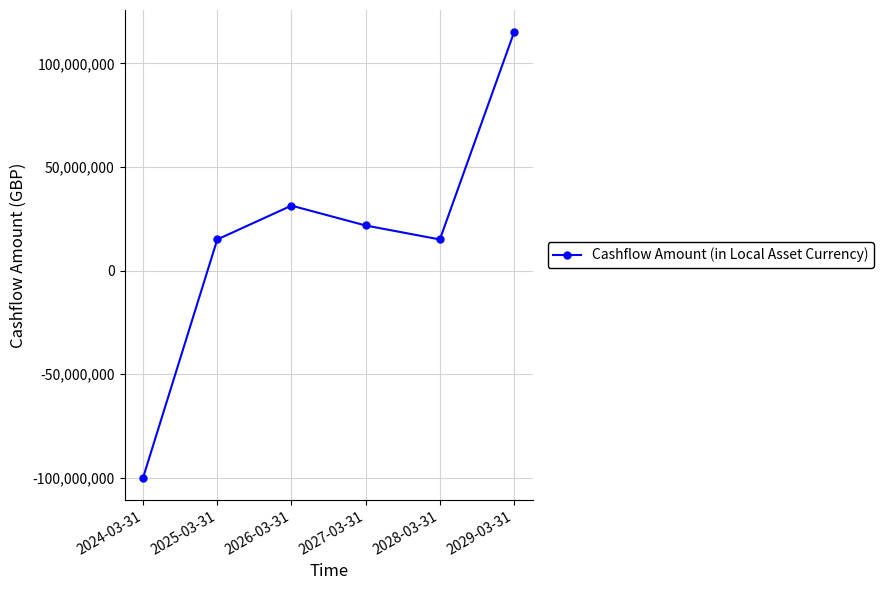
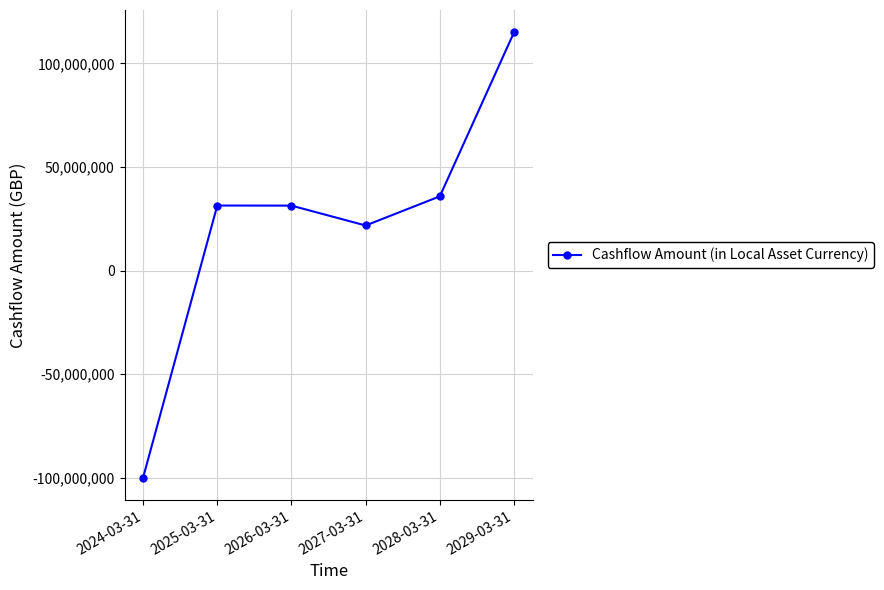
  {
    "2024-03-31": "-100,000,000",
-   "2025-03-31": "15,000,000",
+   "2025-03-31": "31,000,000",
    "2026-03-31": "31,000,000",
    "2027-03-31": "22,000,000",
-   "2028-03-31": "15,000,000",
+   "2028-03-31": "36,000,000",
    "2029-03-31": "115,000,000"
  }
